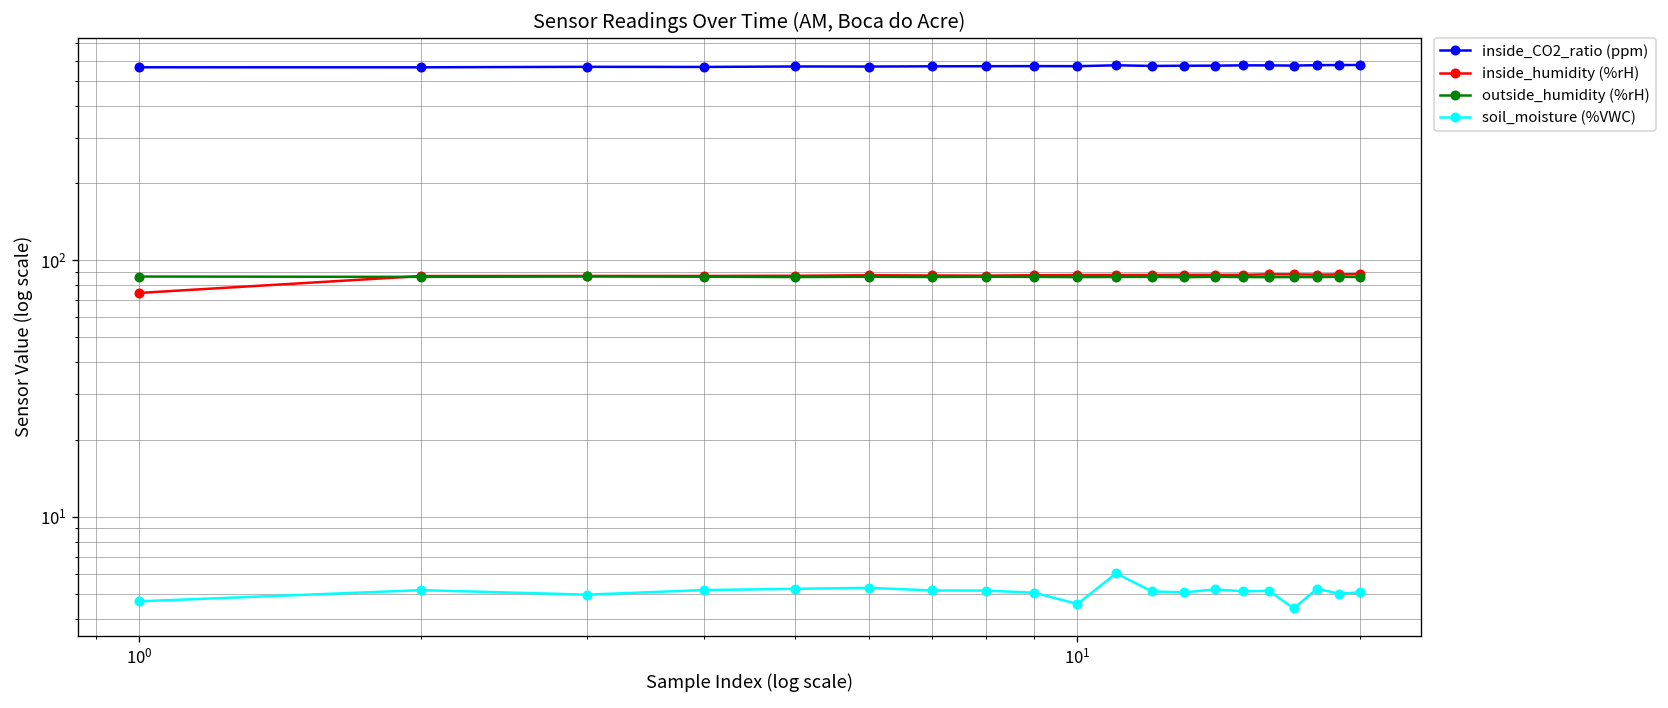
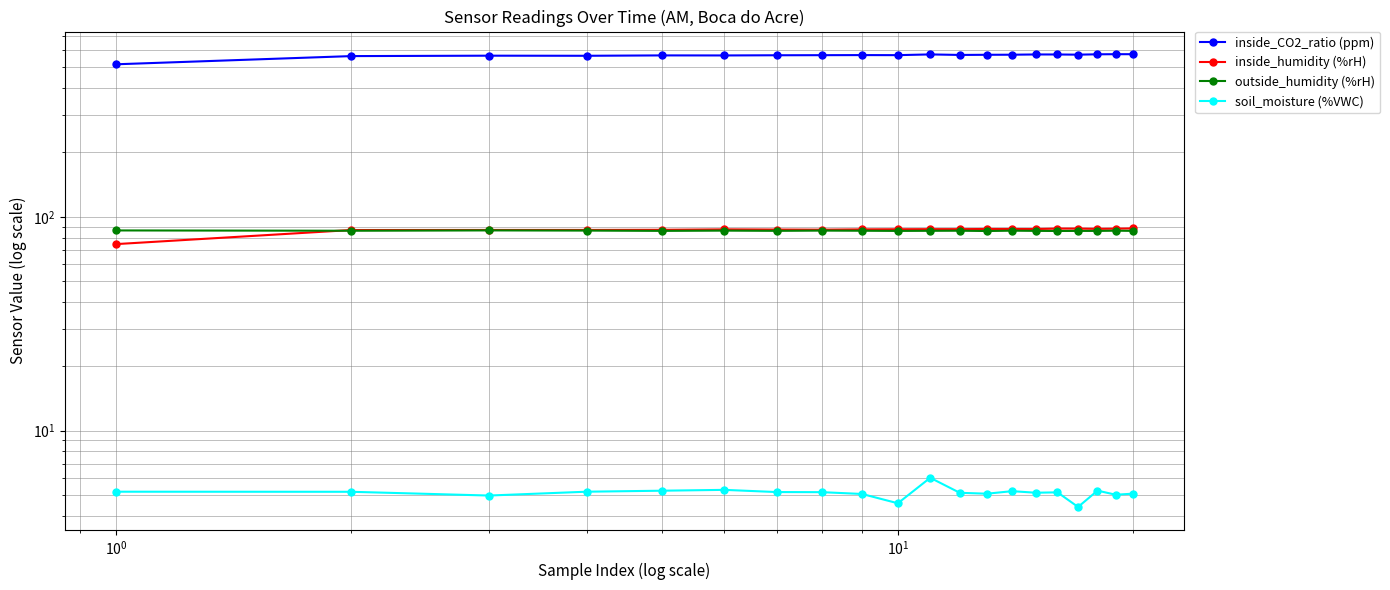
  {
    "inside_CO2_ratio (ppm)": {
-     "10^0": 560,
+     "10^0": 520,
      "10^1": 570
    },
    "inside_humidity (%rH)": {
      "10^0": 75
    },
    "outside_humidity (%rH)": {
      "10^0": 86
    },
    "soil_moisture (%VWC)": {
-     "10^0": 4.7,
+     "10^0": 5.2,
      "10^1": 4.6
    }
  }
